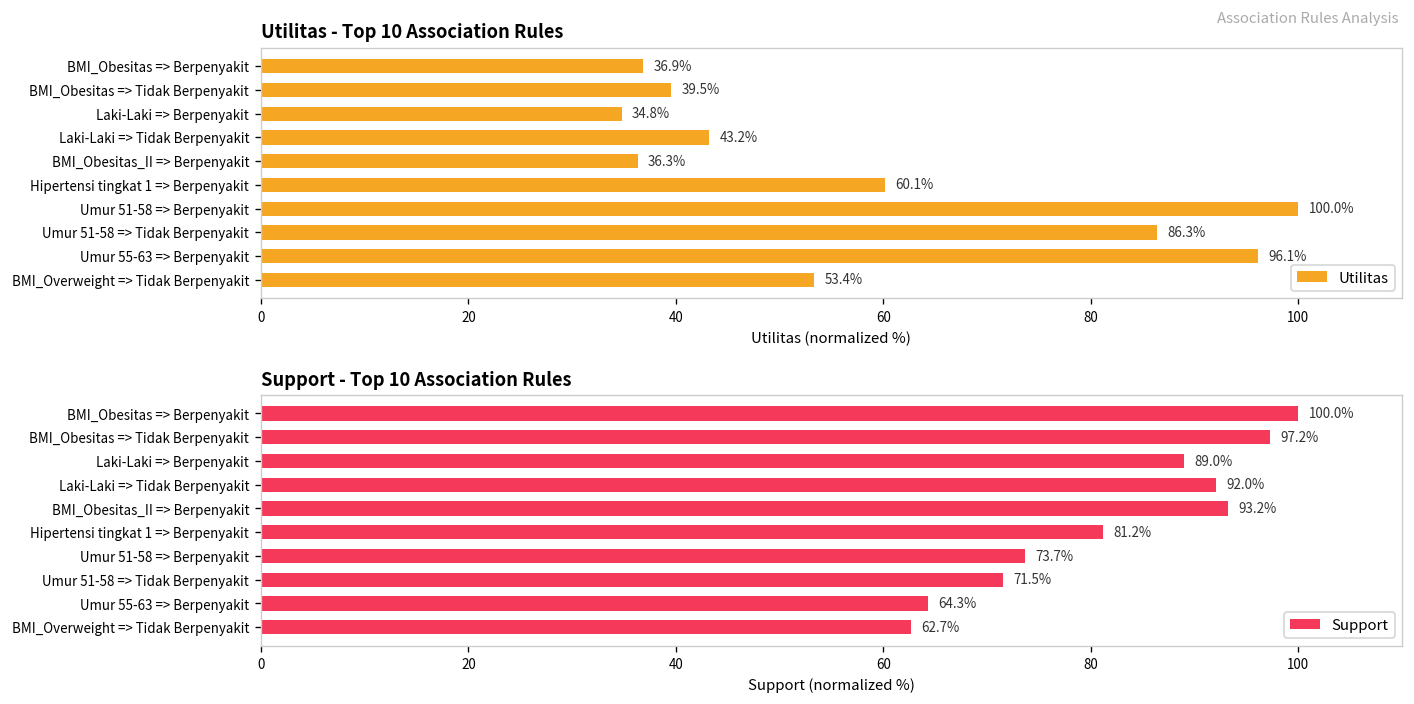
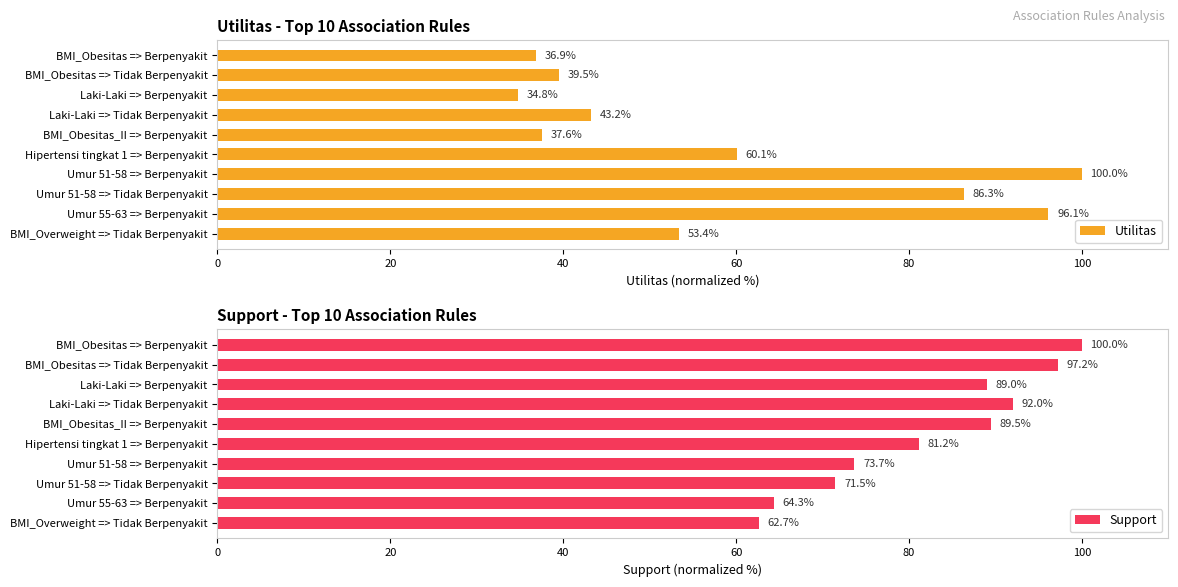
  {
    "Utilitas - Top 10 Association Rules": {
      "BMI_Obesitas => Berpenyakit": "36.9%",
      "BMI_Obesitas => Tidak Berpenyakit": "39.5%",
      "Laki-Laki => Berpenyakit": "34.8%",
      "Laki-Laki => Tidak Berpenyakit": "43.2%",
-     "BMI_Obesitas_II => Berpenyakit": "36.3%",
+     "BMI_Obesitas_II => Berpenyakit": "37.6%",
      "Hipertensi tingkat 1 => Berpenyakit": "60.1%",
      "Umur 51-58 => Berpenyakit": "100.0%",
      "Umur 51-58 => Tidak Berpenyakit": "86.3%",
      "Umur 55-63 => Berpenyakit": "96.1%",
      "BMI_Overweight => Tidak Berpenyakit": "53.4%"
    },
    "Support - Top 10 Association Rules": {
      "BMI_Obesitas => Berpenyakit": "100.0%",
      "BMI_Obesitas => Tidak Berpenyakit": "97.2%",
      "Laki-Laki => Berpenyakit": "89.0%",
      "Laki-Laki => Tidak Berpenyakit": "92.0%",
-     "BMI_Obesitas_II => Berpenyakit": "93.2%",
+     "BMI_Obesitas_II => Berpenyakit": "89.5%",
      "Hipertensi tingkat 1 => Berpenyakit": "81.2%",
      "Umur 51-58 => Berpenyakit": "73.7%",
      "Umur 51-58 => Tidak Berpenyakit": "71.5%",
      "Umur 55-63 => Berpenyakit": "64.3%",
      "BMI_Overweight => Tidak Berpenyakit": "62.7%"
    }
  }
